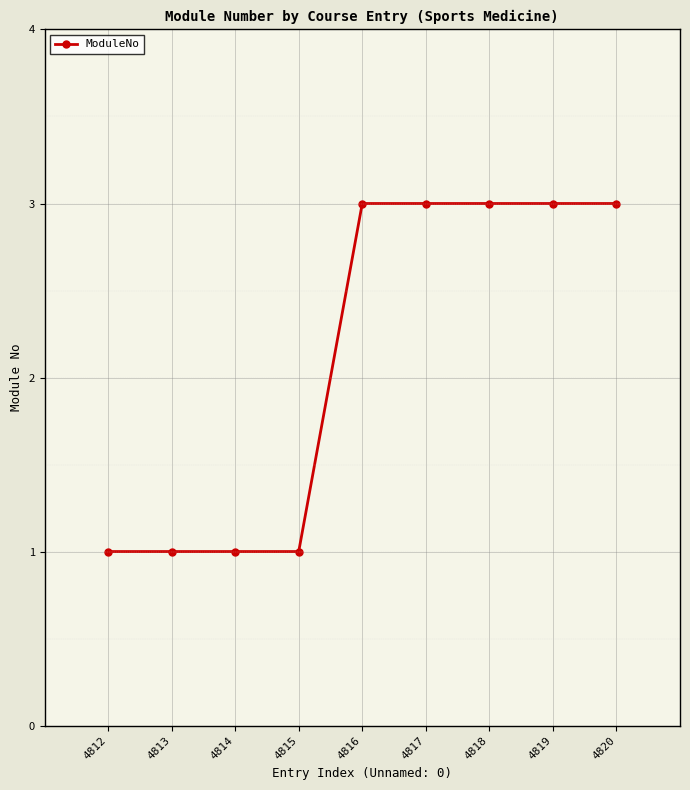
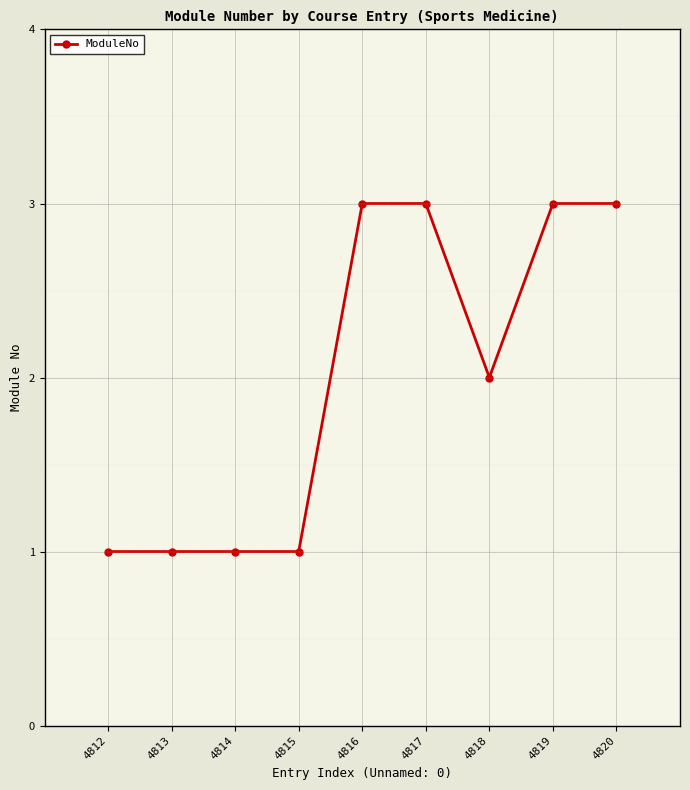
  {
    "4812": 1,
    "4813": 1,
    "4814": 1,
    "4815": 1,
    "4816": 3,
    "4817": 3,
-   "4818": 3,
+   "4818": 2,
    "4819": 3,
    "4820": 3
  }
